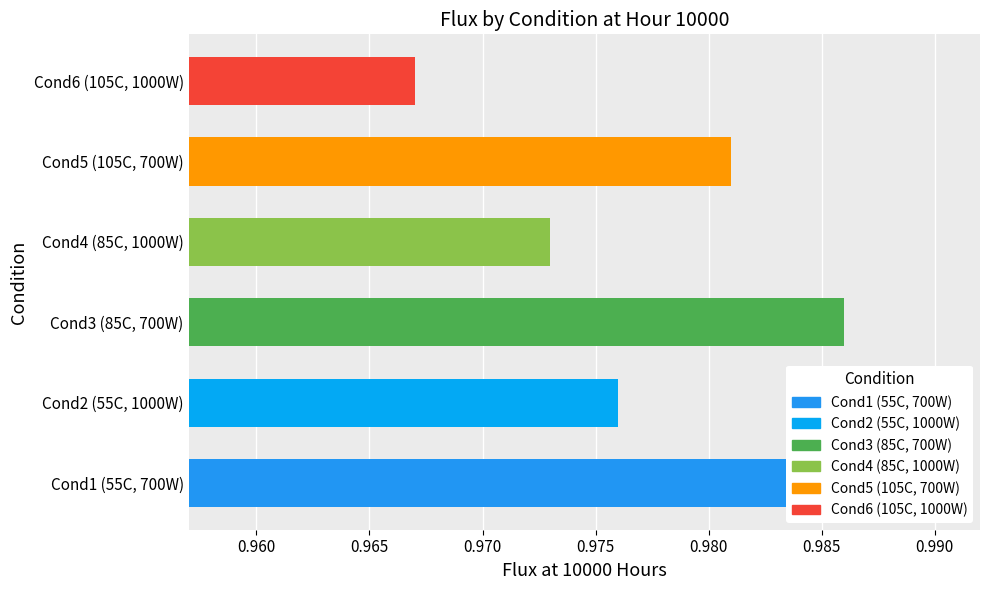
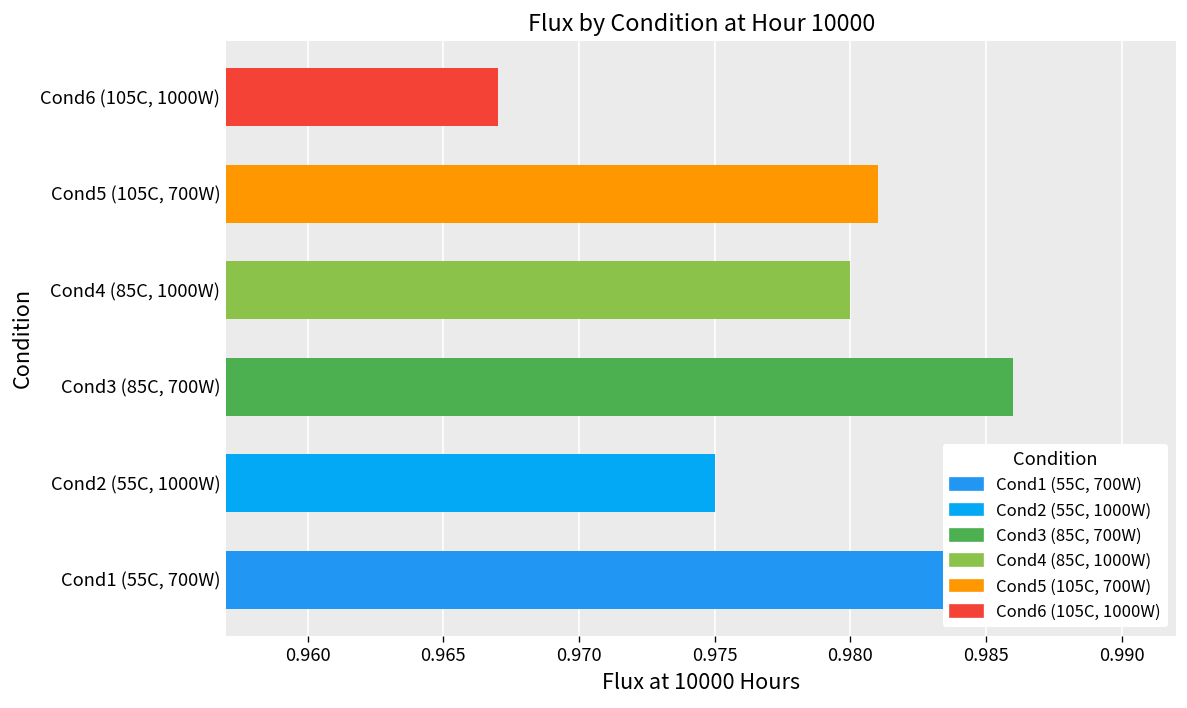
  {
    "Cond6 (105C, 1000W)": 0.967,
    "Cond5 (105C, 700W)": 0.981,
-   "Cond4 (85C, 1000W)": 0.973,
+   "Cond4 (85C, 1000W)": 0.980,
    "Cond3 (85C, 700W)": 0.986,
-   "Cond2 (55C, 1000W)": 0.976
+   "Cond2 (55C, 1000W)": 0.975
  }
